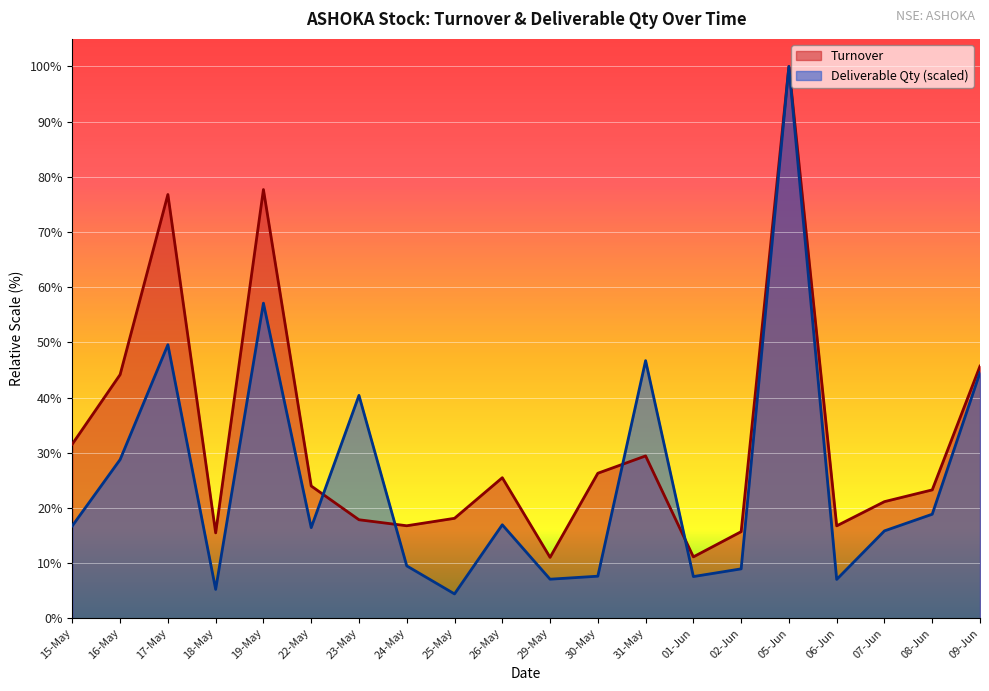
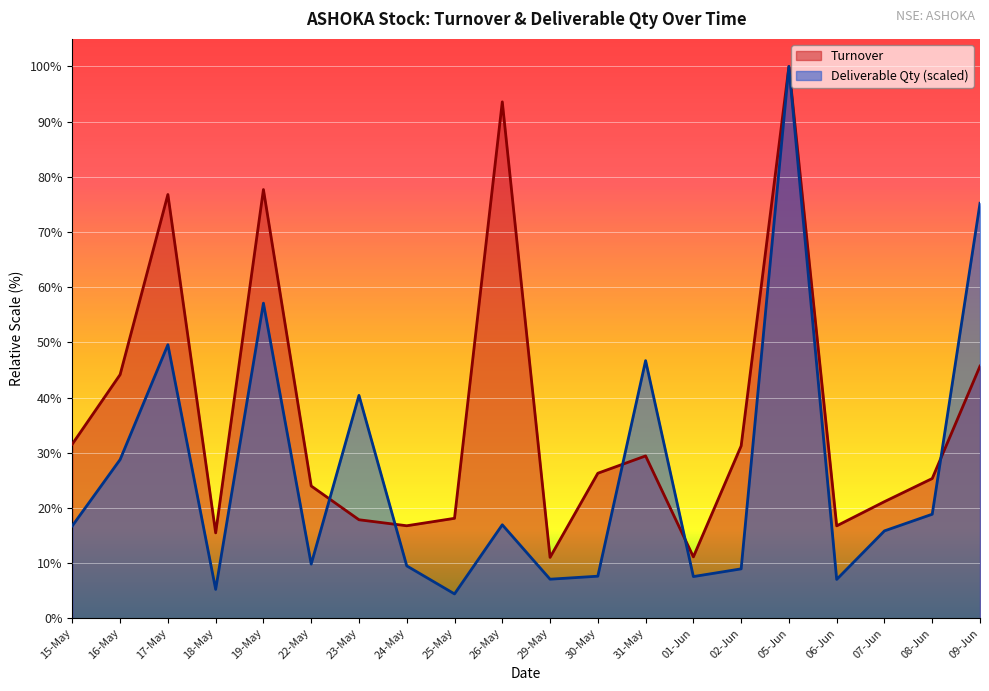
  {
    "Turnover": {
      "15-May": "32%",
      "16-May": "44%",
      "17-May": "77%",
      "18-May": "15%",
      "19-May": "78%",
      "22-May": "24%",
      "23-May": "18%",
      "24-May": "17%",
      "25-May": "18%",
-     "26-May": "25%",
+     "26-May": "94%",
      "29-May": "11%",
      "30-May": "26%",
      "31-May": "29%",
      "01-Jun": "11%",
-     "02-Jun": "16%",
+     "02-Jun": "31%",
      "06-Jun": "17%",
      "07-Jun": "21%",
-     "08-Jun": "23%",
+     "08-Jun": "25%",
      "09-Jun": "46%"
    },
    "Deliverable Qty (scaled)": {
      "15-May": "17%",
      "16-May": "29%",
      "17-May": "50%",
      "18-May": "5%",
      "19-May": "57%",
-     "22-May": "16%",
+     "22-May": "10%",
      "23-May": "40%",
      "24-May": "9%",
      "25-May": "4%",
      "26-May": "17%",
      "29-May": "7%",
      "30-May": "8%",
      "31-May": "47%",
      "01-Jun": "8%",
      "02-Jun": "9%",
      "06-Jun": "7%",
      "07-Jun": "16%",
      "08-Jun": "19%",
-     "09-Jun": "45%"
+     "09-Jun": "75%"
    }
  }
